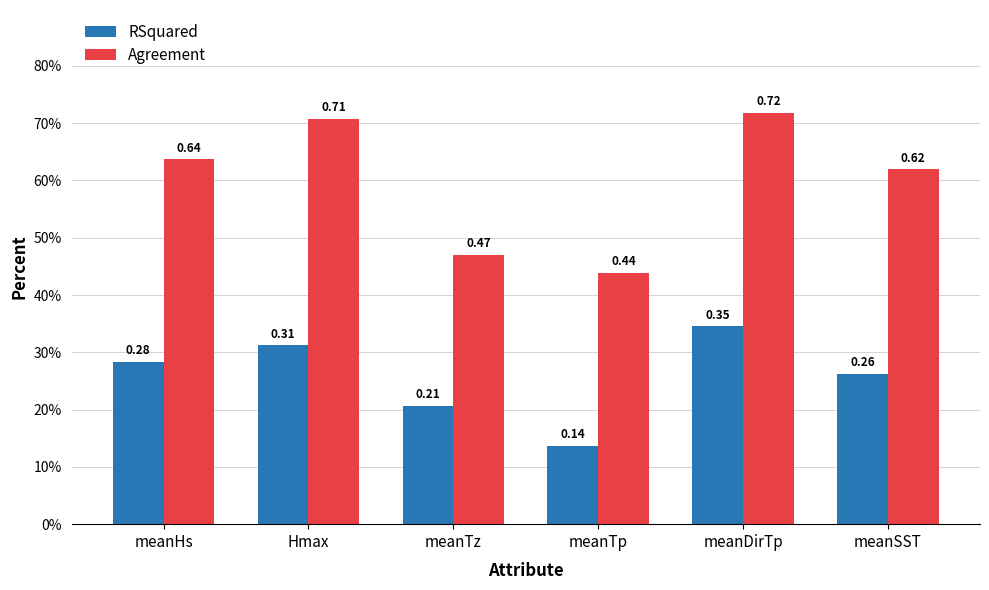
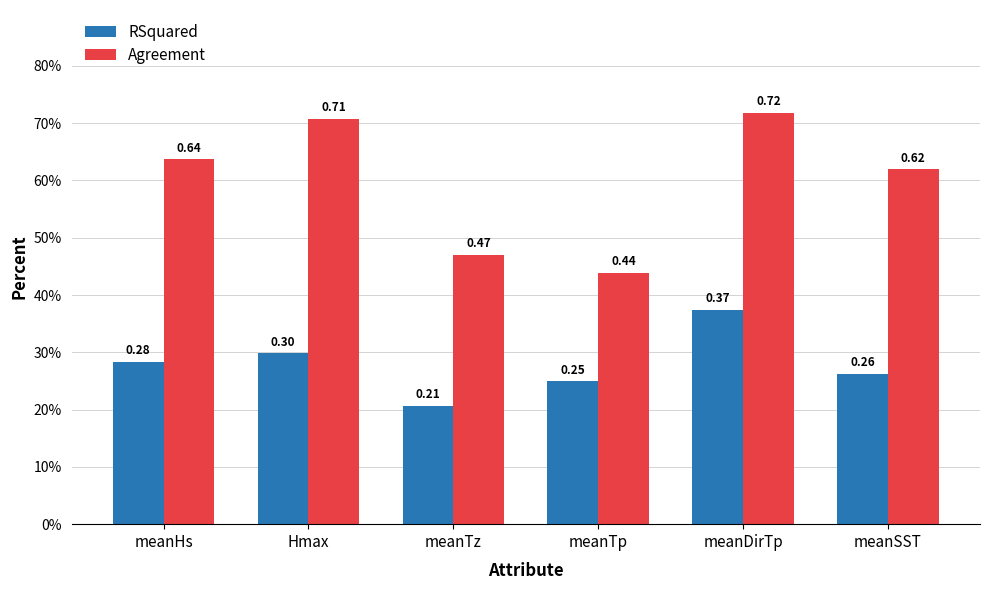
  {
    "RSquared": {
      "meanHs": 0.28,
-     "Hmax": 0.31,
+     "Hmax": 0.30,
      "meanTz": 0.21,
-     "meanTp": 0.14,
-     "meanDirTp": 0.35,
+     "meanTp": 0.25,
+     "meanDirTp": 0.37,
      "meanSST": 0.26
    },
    "Agreement": {
      "meanHs": 0.64,
      "Hmax": 0.71,
      "meanTz": 0.47,
      "meanTp": 0.44,
      "meanDirTp": 0.72,
      "meanSST": 0.62
    }
  }
